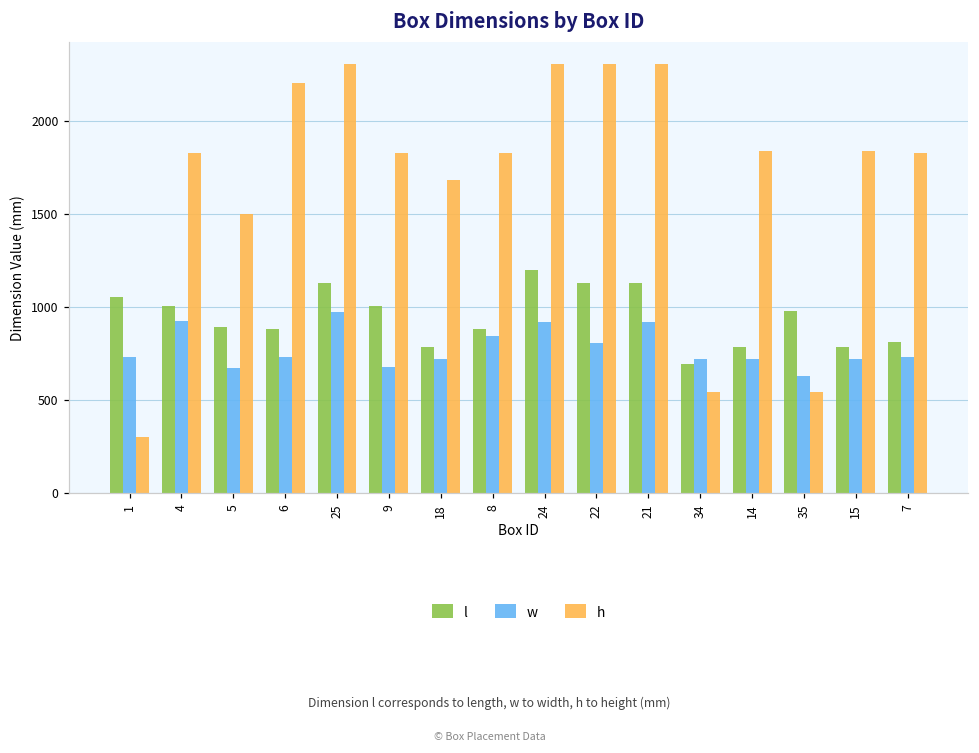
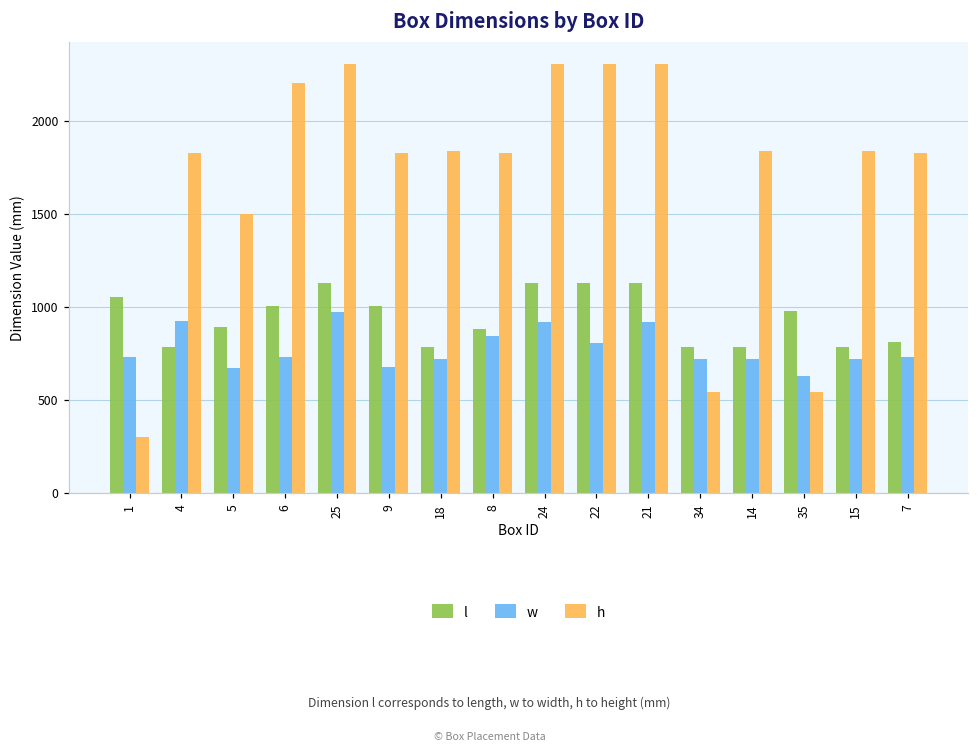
  {
    "l": {
      "1": 1050,
-     "4": 1000,
+     "4": 790,
      "5": 890,
-     "6": 880,
+     "6": 1000,
      "25": 1130,
      "9": 1000,
      "18": 780,
      "8": 880,
-     "24": 1200,
+     "24": 1130,
      "22": 1130,
      "21": 1130,
-     "34": 690,
+     "34": 780,
      "14": 780,
      "35": 980,
      "15": 780,
      "7": 810
    },
    "w": {
      "1": 730,
      "4": 920,
      "5": 670,
      "6": 730,
      "25": 970,
      "9": 680,
      "18": 720,
      "8": 840,
      "24": 920,
      "22": 810,
      "21": 920,
      "34": 720,
      "14": 720,
      "35": 630,
      "15": 720,
      "7": 730
    },
    "h": {
      "1": 300,
      "4": 1830,
      "5": 1500,
      "6": 2200,
      "25": 2310,
      "9": 1830,
-     "18": 1680,
+     "18": 1840,
      "8": 1830,
      "24": 2310,
      "22": 2310,
      "21": 2310,
      "34": 540,
      "14": 1840,
      "35": 540,
      "15": 1840,
      "7": 1830
    }
  }
